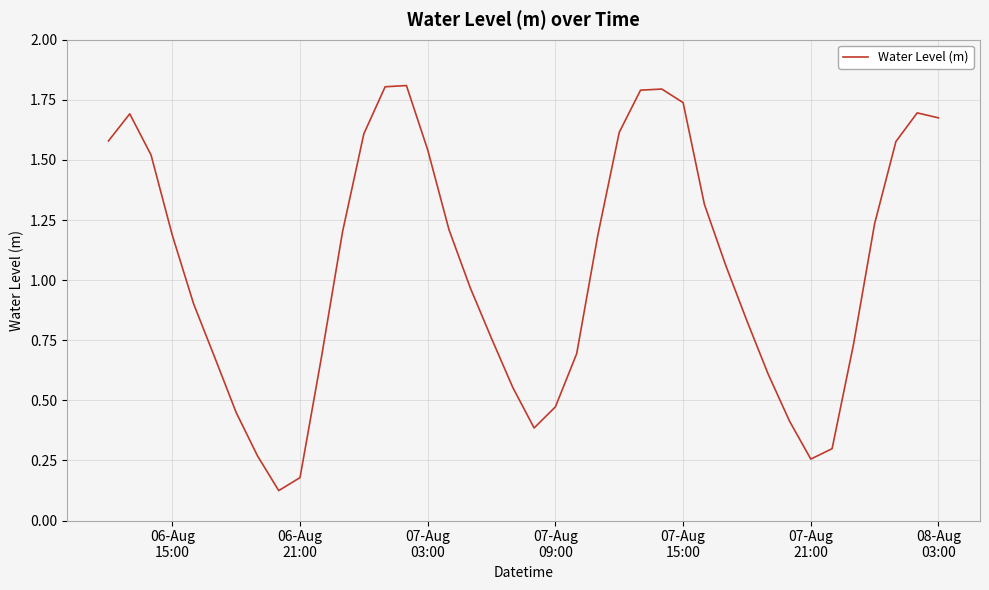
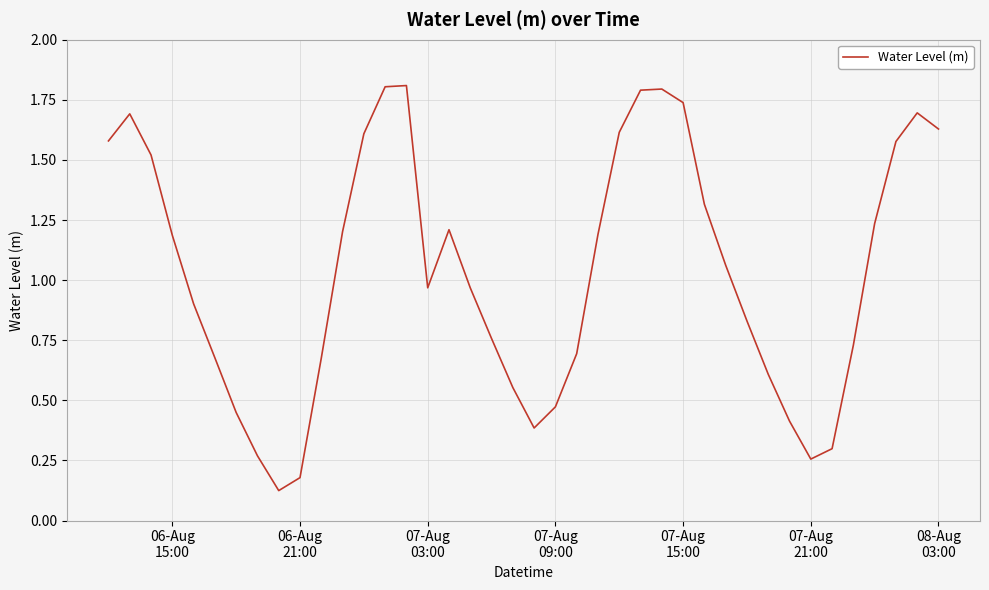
  {
    "06-Aug 15:00": 1.19,
    "06-Aug 21:00": 0.18,
-   "07-Aug 03:00": 1.54,
+   "07-Aug 03:00": 0.97,
    "07-Aug 09:00": 0.47,
    "07-Aug 15:00": 1.74,
    "07-Aug 21:00": 0.26,
-   "08-Aug 03:00": 1.67
+   "08-Aug 03:00": 1.63
  }
